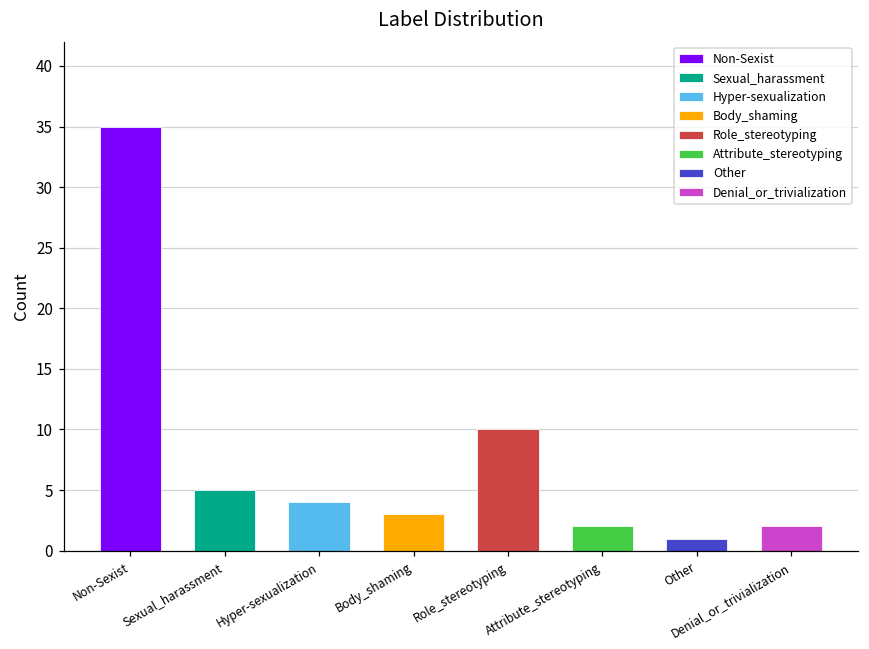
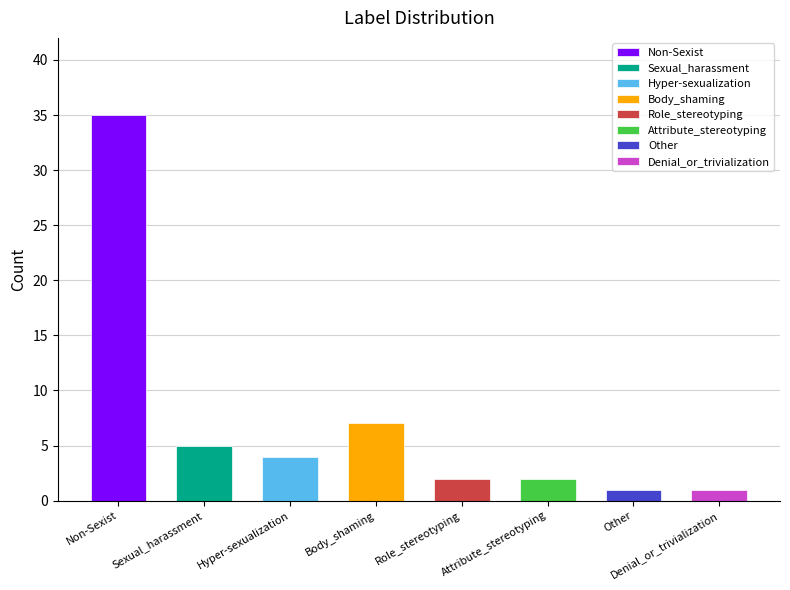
  {
    "Non-Sexist": 35,
    "Sexual_harassment": 5,
    "Hyper-sexualization": 4,
-   "Body_shaming": 3,
-   "Role_stereotyping": 10,
+   "Body_shaming": 7,
+   "Role_stereotyping": 2,
    "Attribute_stereotyping": 2,
    "Other": 1,
-   "Denial_or_trivialization": 2
+   "Denial_or_trivialization": 1
  }
